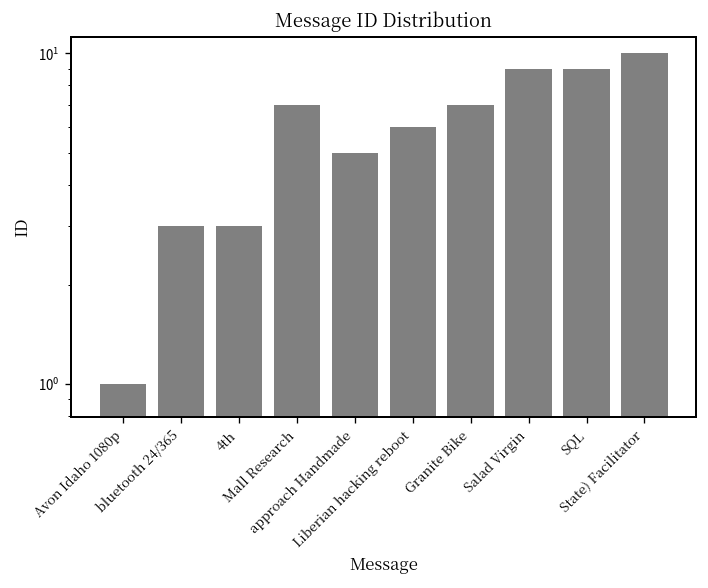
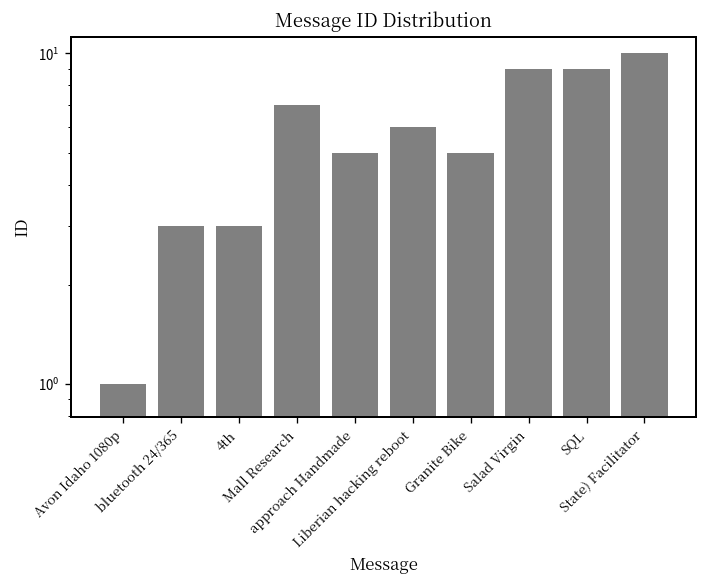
  {
    "Avon Idaho 1080p": 1,
    "bluetooth 24/365": 3,
    "4th": 3,
    "Mall Research": 7,
    "approach Handmade": 5,
    "Liberian hacking reboot": 6,
-   "Granite Bike": 7,
+   "Granite Bike": 5,
    "Salad Virgin": 9,
    "SQL": 9,
    "State) Facilitator": 10
  }
